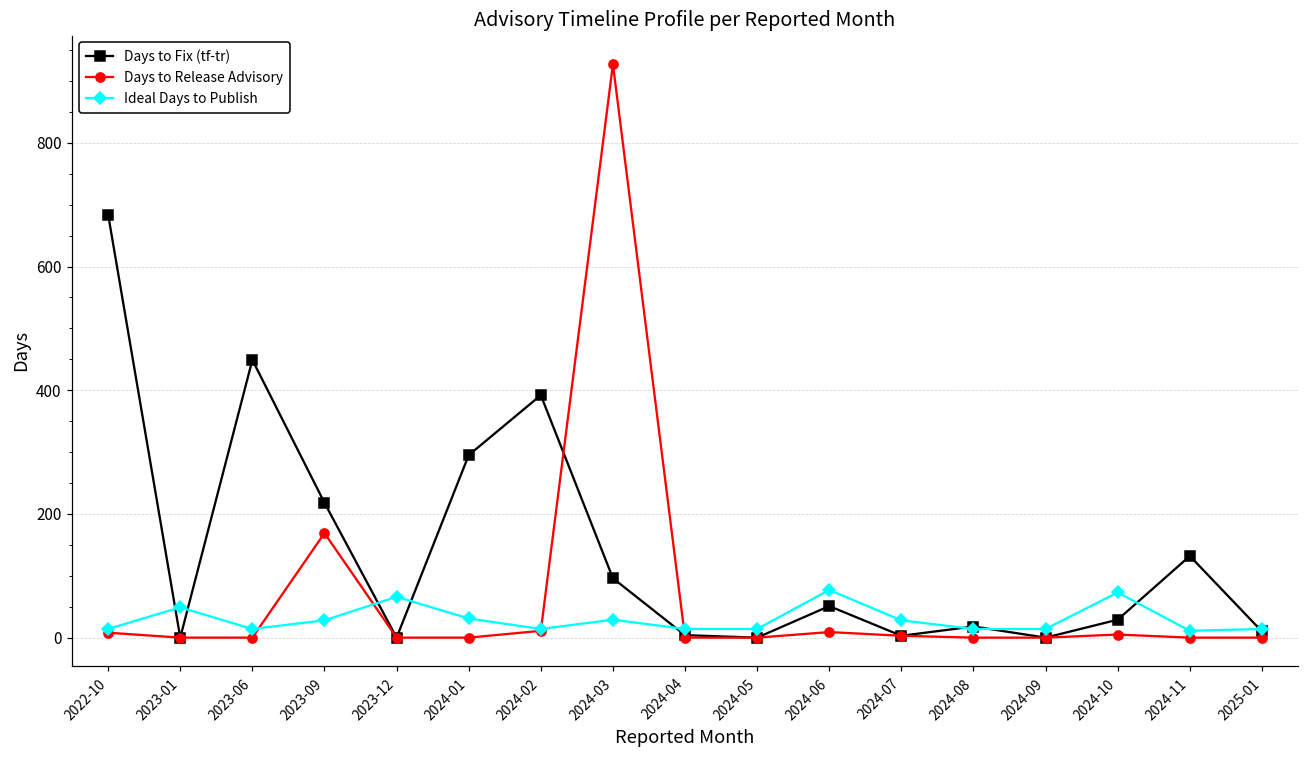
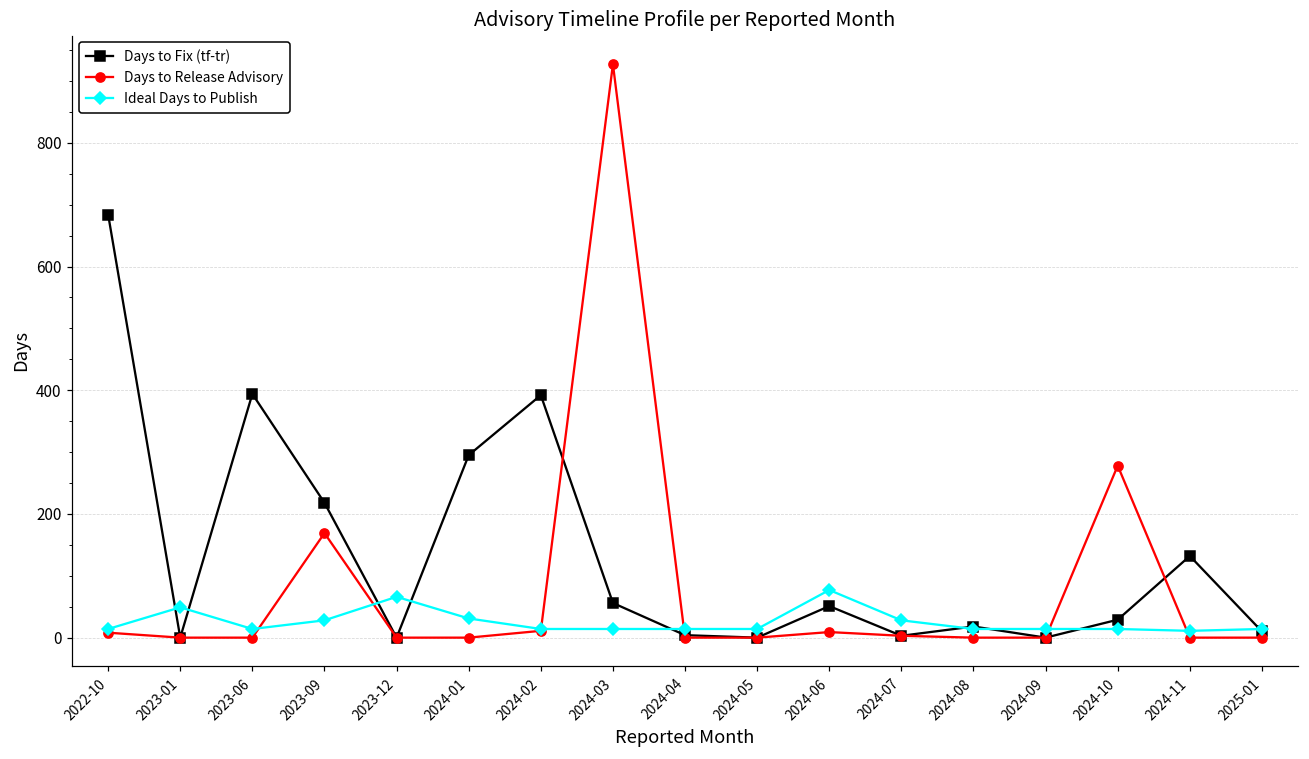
  {
    "Days to Fix (tf-tr)": {
      "2022-10": 680,
-     "2023-06": 450,
+     "2023-06": 390,
      "2023-09": 220,
      "2024-01": 300,
      "2024-02": 390,
-     "2024-03": 100,
+     "2024-03": 60,
      "2024-06": 50,
      "2024-10": 30,
      "2024-11": 130
    },
    "Days to Release Advisory": {
      "2022-10": 10,
      "2023-06": 0,
      "2023-09": 170,
      "2024-01": 0,
      "2024-03": 930,
      "2024-06": 10,
      "2024-08": 0,
-     "2024-10": 10,
+     "2024-10": 280,
      "2024-11": 0,
      "2025-01": 0
    },
    "Ideal Days to Publish": {
      "2022-10": 10,
      "2023-01": 50,
      "2023-06": 10,
      "2023-09": 30,
      "2023-12": 70,
      "2024-01": 30,
-     "2024-03": 30,
+     "2024-03": 10,
      "2024-04": 10,
      "2024-05": 10,
      "2024-06": 80,
      "2024-07": 30,
      "2024-09": 10,
-     "2024-10": 70,
+     "2024-10": 10,
      "2024-11": 10
    }
  }
